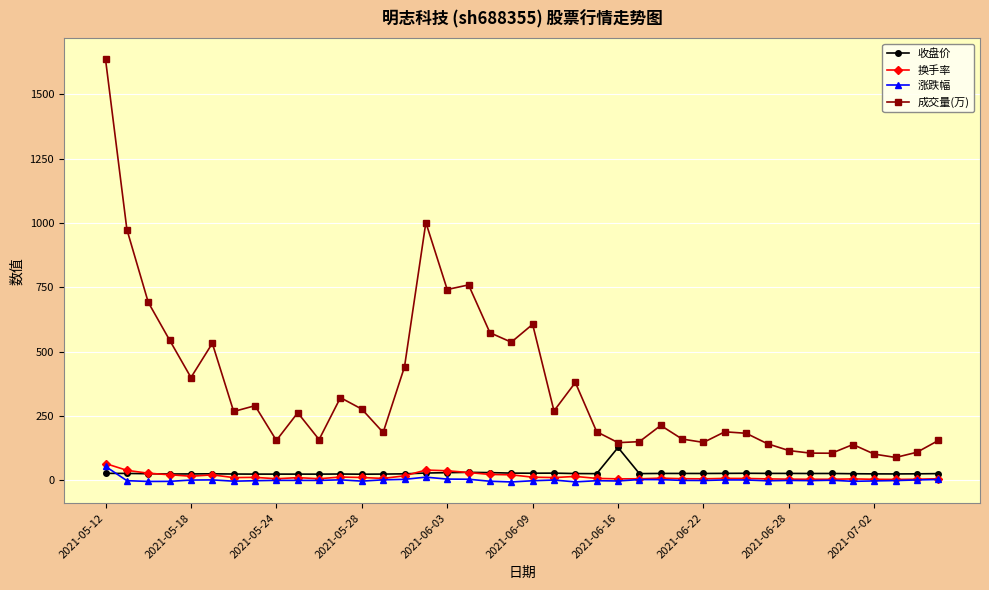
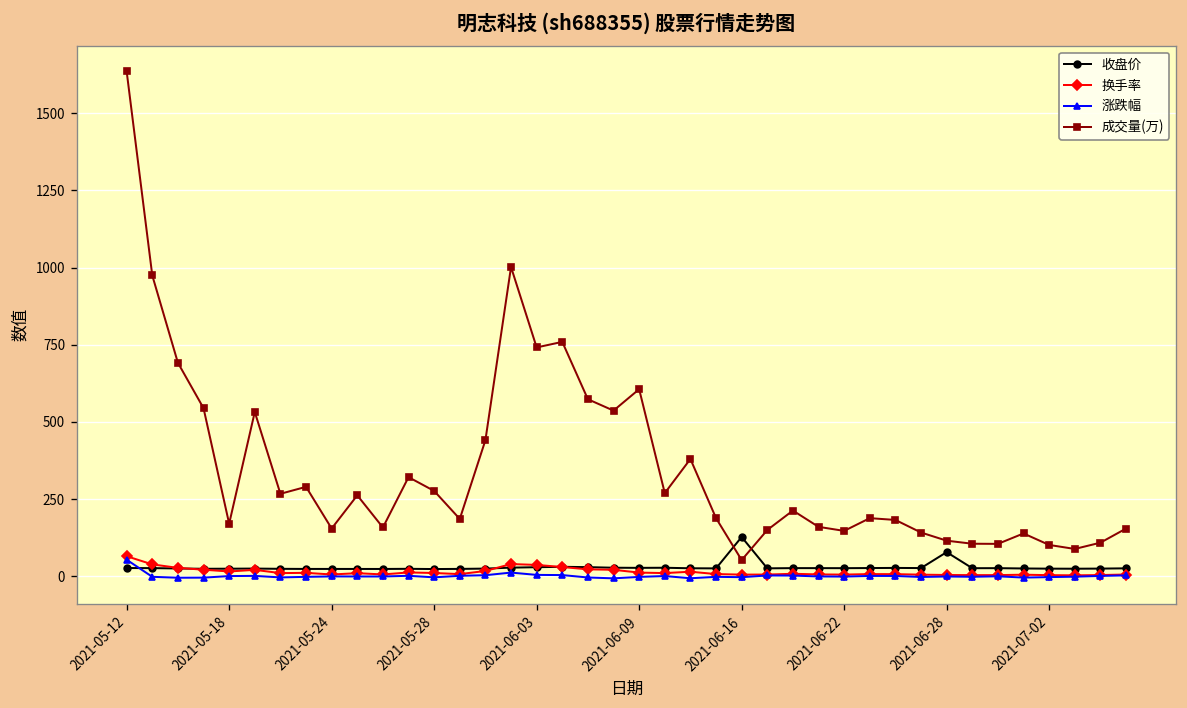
  {
    "收盘价": {
      "2021-05-12": 30,
      "2021-05-24": 20,
      "2021-05-28": 20,
      "2021-06-09": 30,
      "2021-06-16": 130,
      "2021-06-22": 30,
-     "2021-06-28": 30,
+     "2021-06-28": 80,
      "2021-07-02": 30
    },
    "换手率": {
      "2021-05-12": 70,
      "2021-05-28": 10,
      "2021-06-09": 10
    },
    "涨跌幅": {
      "2021-05-12": 50,
      "2021-05-18": 0,
      "2021-05-28": 0,
      "2021-06-03": 0,
      "2021-06-09": 0
    },
    "成交量(万)": {
      "2021-05-12": 1640,
-     "2021-05-18": 400,
+     "2021-05-18": 170,
      "2021-05-24": 160,
      "2021-05-28": 280,
      "2021-06-03": 740,
      "2021-06-09": 610,
-     "2021-06-16": 150,
+     "2021-06-16": 50,
      "2021-06-22": 150,
      "2021-06-28": 120,
      "2021-07-02": 100
    }
  }
